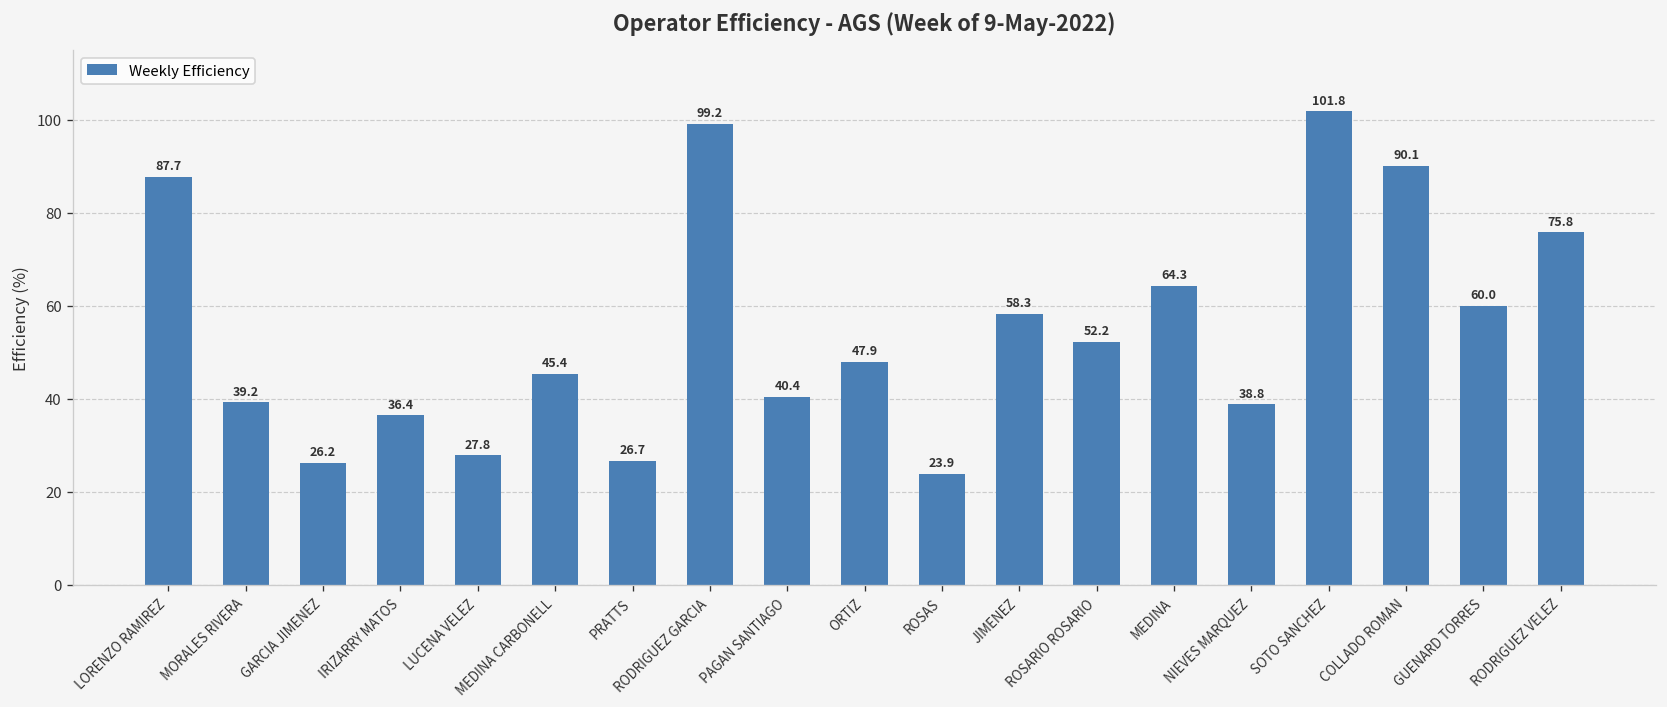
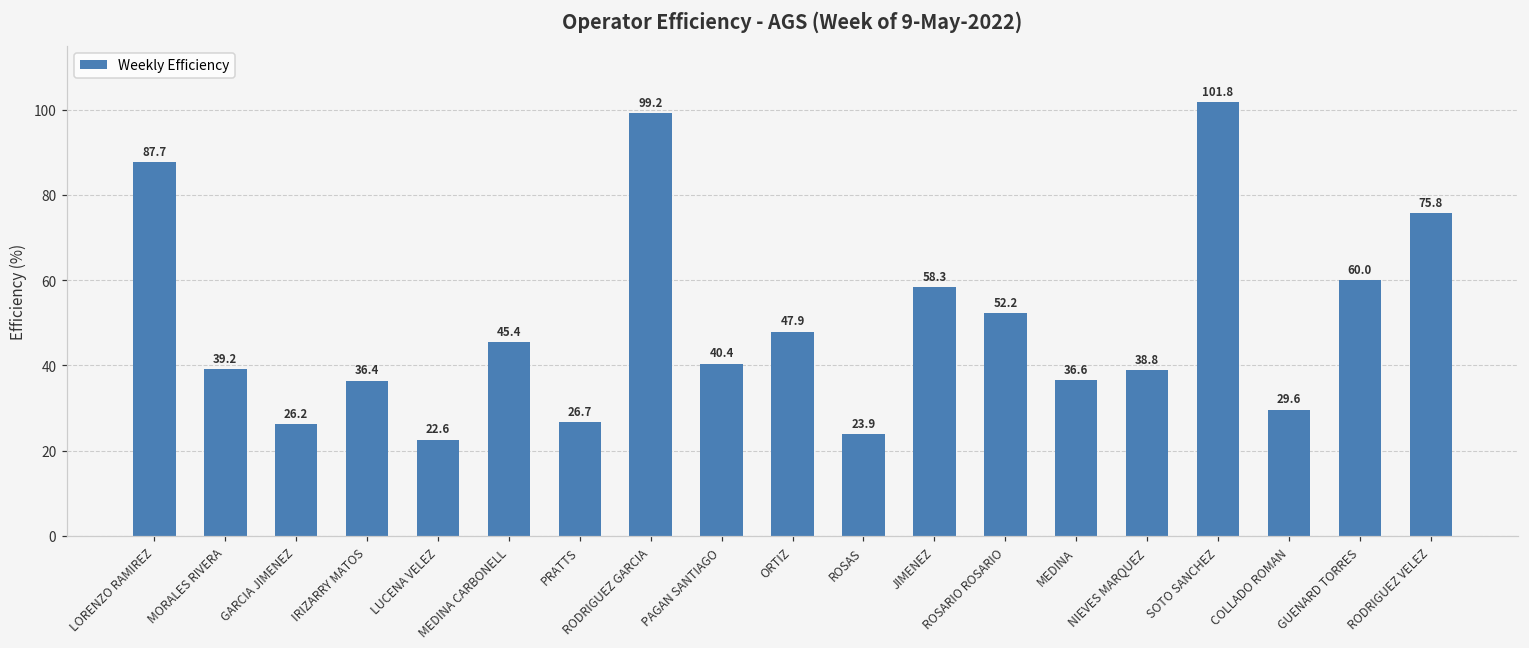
  {
    "LORENZO RAMIREZ": 87.7,
    "MORALES RIVERA": 39.2,
    "GARCIA JIMENEZ": 26.2,
    "IRIZARRY MATOS": 36.4,
-   "LUCENA VELEZ": 27.8,
+   "LUCENA VELEZ": 22.6,
    "MEDINA CARBONELL": 45.4,
    "PRATTS": 26.7,
    "RODRIGUEZ GARCIA": 99.2,
    "PAGAN SANTIAGO": 40.4,
    "ORTIZ": 47.9,
    "ROSAS": 23.9,
    "JIMENEZ": 58.3,
    "ROSARIO ROSARIO": 52.2,
-   "MEDINA": 64.3,
+   "MEDINA": 36.6,
    "NIEVES MARQUEZ": 38.8,
    "SOTO SANCHEZ": 101.8,
-   "COLLADO ROMAN": 90.1,
+   "COLLADO ROMAN": 29.6,
    "GUENARD TORRES": 60.0,
    "RODRIGUEZ VELEZ": 75.8
  }
